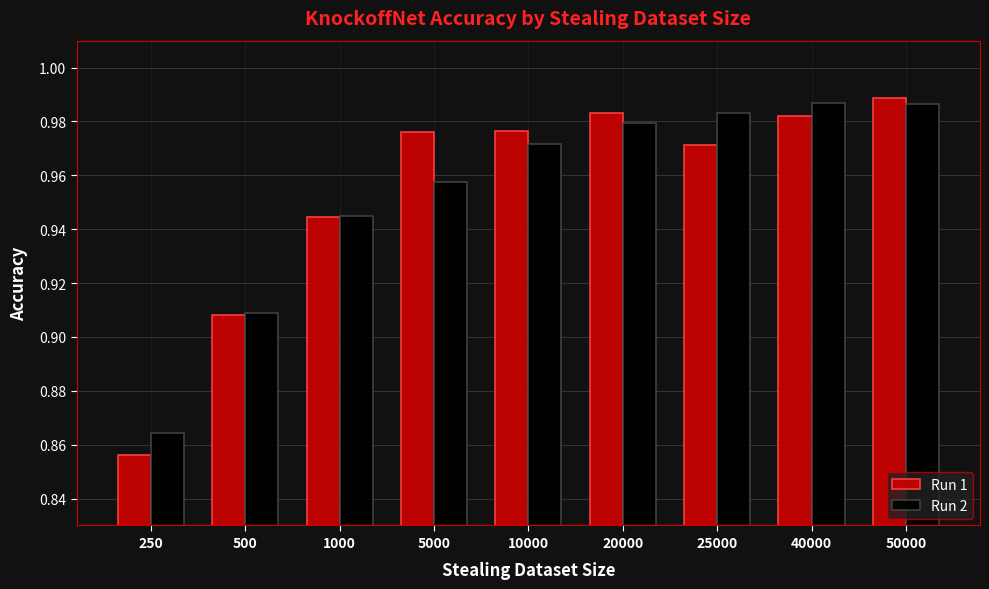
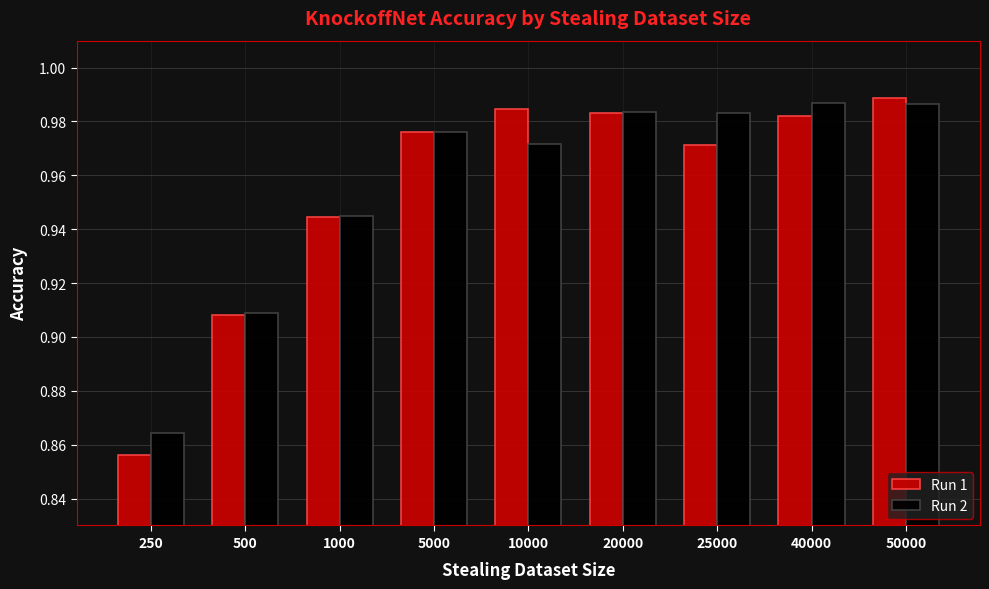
  {
    "Run 1": {
      "250": 0.856,
      "500": 0.908,
      "1000": 0.945,
      "5000": 0.976,
-     "10000": 0.977,
+     "10000": 0.985,
      "20000": 0.983,
      "25000": 0.971,
      "40000": 0.982,
      "50000": 0.989
    },
    "Run 2": {
      "250": 0.864,
      "500": 0.909,
      "1000": 0.945,
-     "5000": 0.957,
+     "5000": 0.976,
      "10000": 0.972,
-     "20000": 0.979,
+     "20000": 0.984,
      "25000": 0.983,
      "40000": 0.987,
      "50000": 0.987
    }
  }
